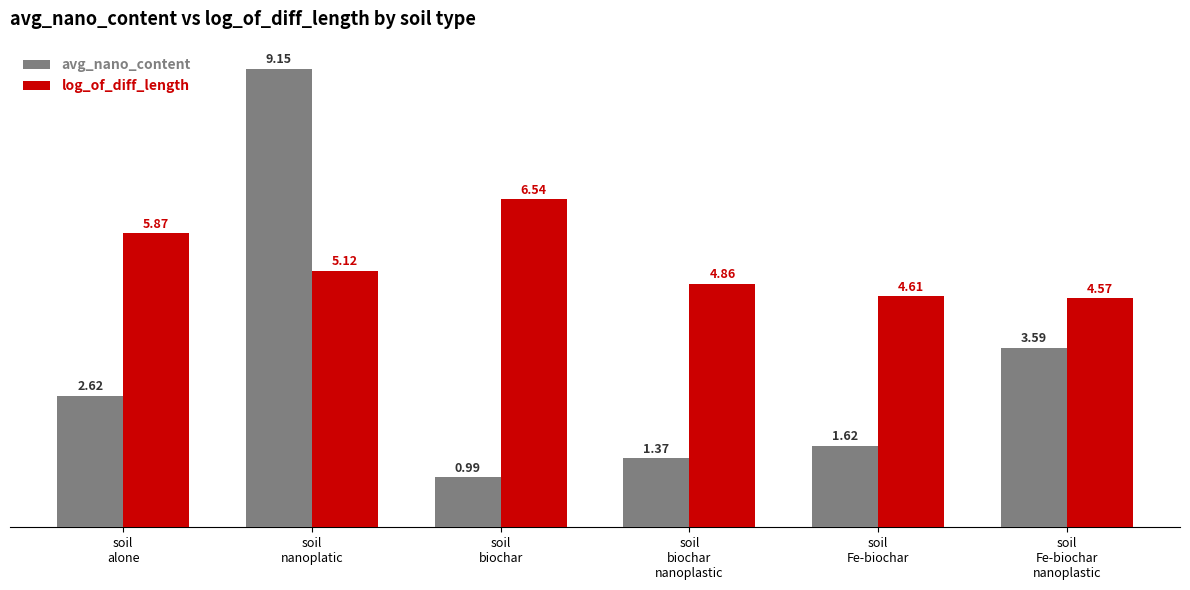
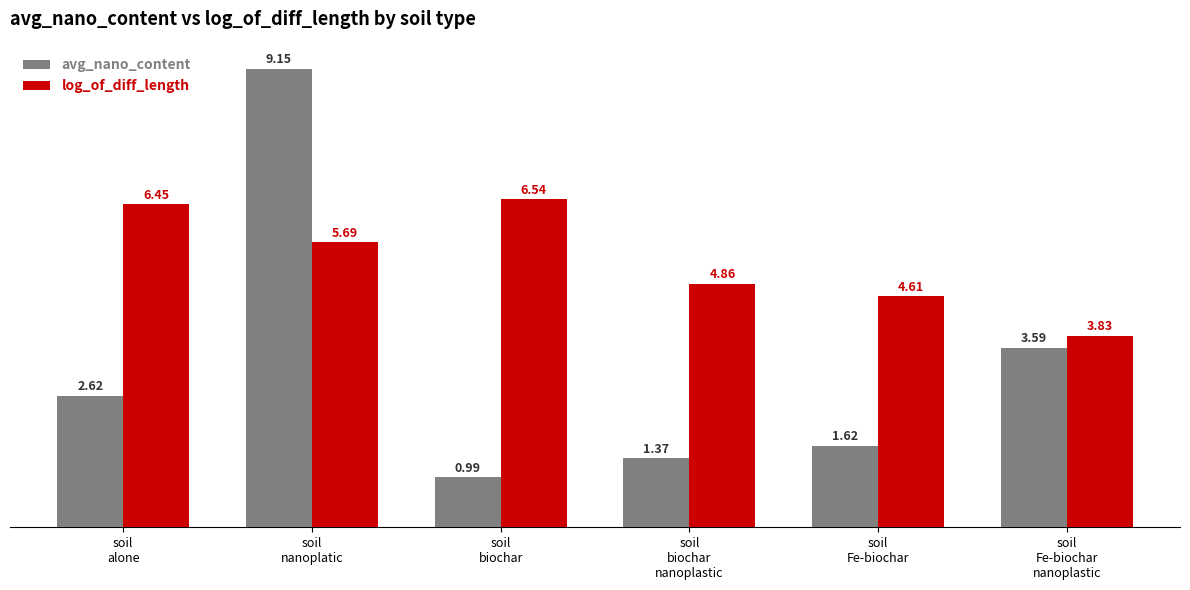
  {
    "avg_nano_content": {
      "soil alone": 2.62,
      "soil nanoplatic": 9.15,
      "soil biochar": 0.99,
      "soil biochar nanoplastic": 1.37,
      "soil Fe-biochar": 1.62,
      "soil Fe-biochar nanoplastic": 3.59
    },
    "log_of_diff_length": {
-     "soil alone": 5.87,
-     "soil nanoplatic": 5.12,
+     "soil alone": 6.45,
+     "soil nanoplatic": 5.69,
      "soil biochar": 6.54,
      "soil biochar nanoplastic": 4.86,
      "soil Fe-biochar": 4.61,
-     "soil Fe-biochar nanoplastic": 4.57
+     "soil Fe-biochar nanoplastic": 3.83
    }
  }
